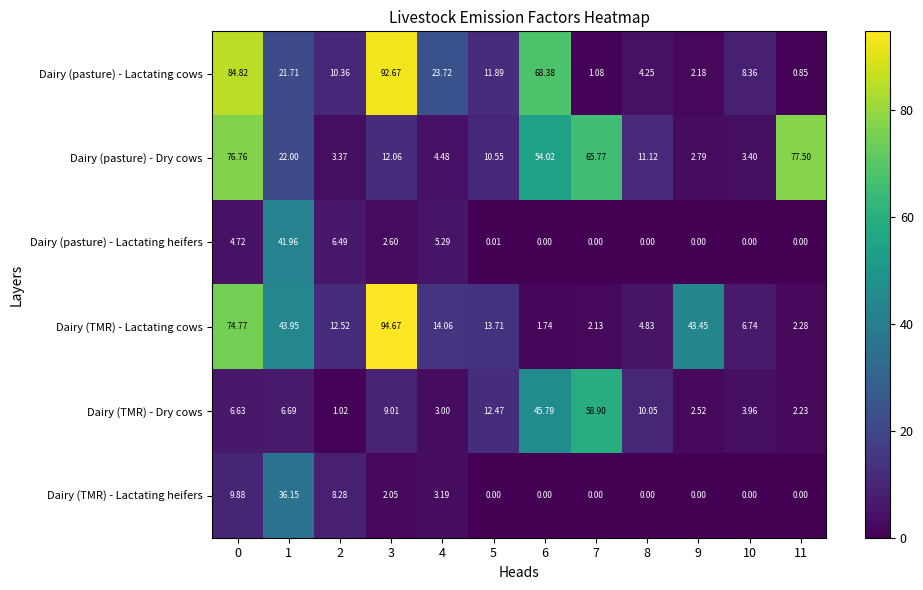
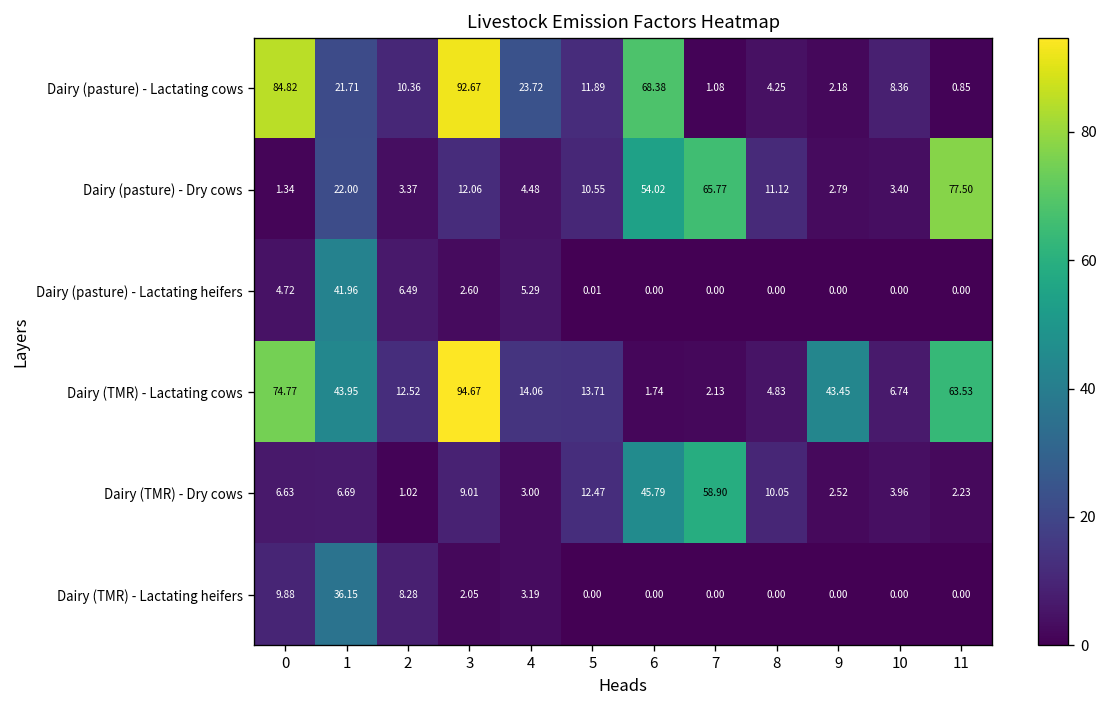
  {
    "Dairy (pasture) - Lactating cows": {
      "0": 84.82,
      "1": 21.71,
      "2": 10.36,
      "3": 92.67,
      "4": 23.72,
      "5": 11.89,
      "6": 68.38,
      "7": 1.08,
      "8": 4.25,
      "9": 2.18,
      "10": 8.36,
      "11": 0.85
    },
    "Dairy (pasture) - Dry cows": {
-     "0": 76.76,
+     "0": 1.34,
      "1": 22.00,
      "2": 3.37,
      "3": 12.06,
      "4": 4.48,
      "5": 10.55,
      "6": 54.02,
      "7": 65.77,
      "8": 11.12,
      "9": 2.79,
      "10": 3.40,
      "11": 77.50
    },
    "Dairy (pasture) - Lactating heifers": {
      "0": 4.72,
      "1": 41.96,
      "2": 6.49,
      "3": 2.60,
      "4": 5.29,
      "5": 0.01,
      "6": 0.00,
      "7": 0.00,
      "8": 0.00,
      "9": 0.00,
      "10": 0.00,
      "11": 0.00
    },
    "Dairy (TMR) - Lactating cows": {
      "0": 74.77,
      "1": 43.95,
      "2": 12.52,
      "3": 94.67,
      "4": 14.06,
      "5": 13.71,
      "6": 1.74,
      "7": 2.13,
      "8": 4.83,
      "9": 43.45,
      "10": 6.74,
-     "11": 2.28
+     "11": 63.53
    },
    "Dairy (TMR) - Dry cows": {
      "0": 6.63,
      "1": 6.69,
      "2": 1.02,
      "3": 9.01,
      "4": 3.00,
      "5": 12.47,
      "6": 45.79,
      "7": 58.90,
      "8": 10.05,
      "9": 2.52,
      "10": 3.96,
      "11": 2.23
    },
    "Dairy (TMR) - Lactating heifers": {
      "0": 9.88,
      "1": 36.15,
      "2": 8.28,
      "3": 2.05,
      "4": 3.19,
      "5": 0.00,
      "6": 0.00,
      "7": 0.00,
      "8": 0.00,
      "9": 0.00,
      "10": 0.00,
      "11": 0.00
    }
  }
